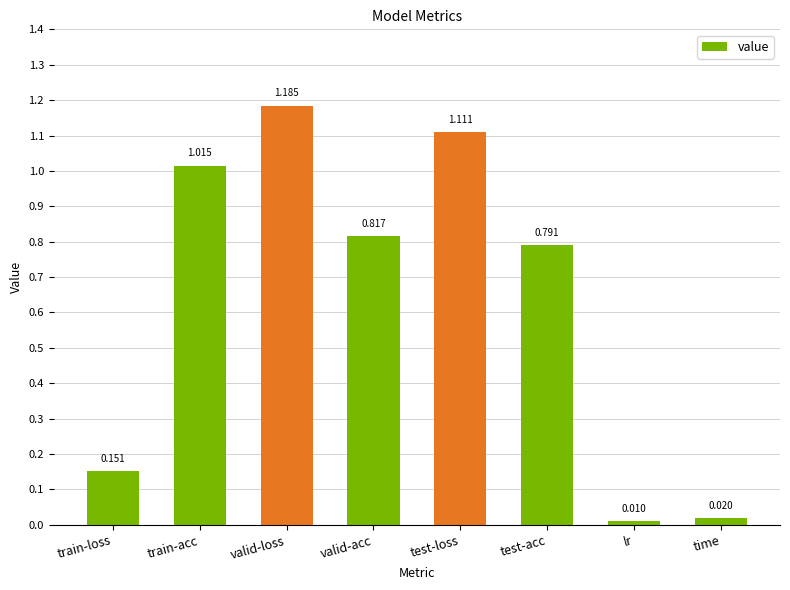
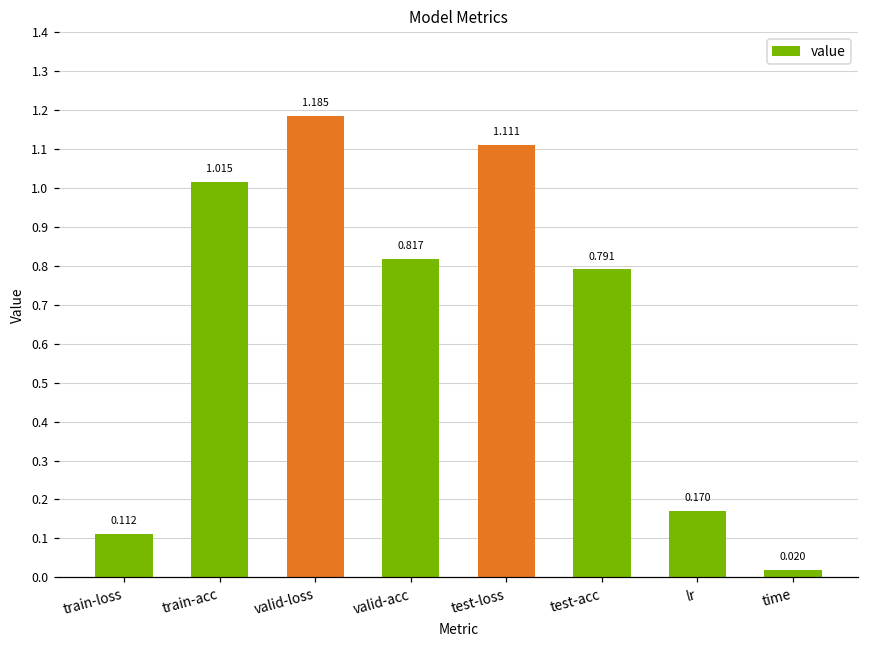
  {
-   "train-loss": 0.151,
+   "train-loss": 0.112,
    "train-acc": 1.015,
    "valid-loss": 1.185,
    "valid-acc": 0.817,
    "test-loss": 1.111,
    "test-acc": 0.791,
-   "lr": 0.010,
+   "lr": 0.170,
    "time": 0.020
  }
